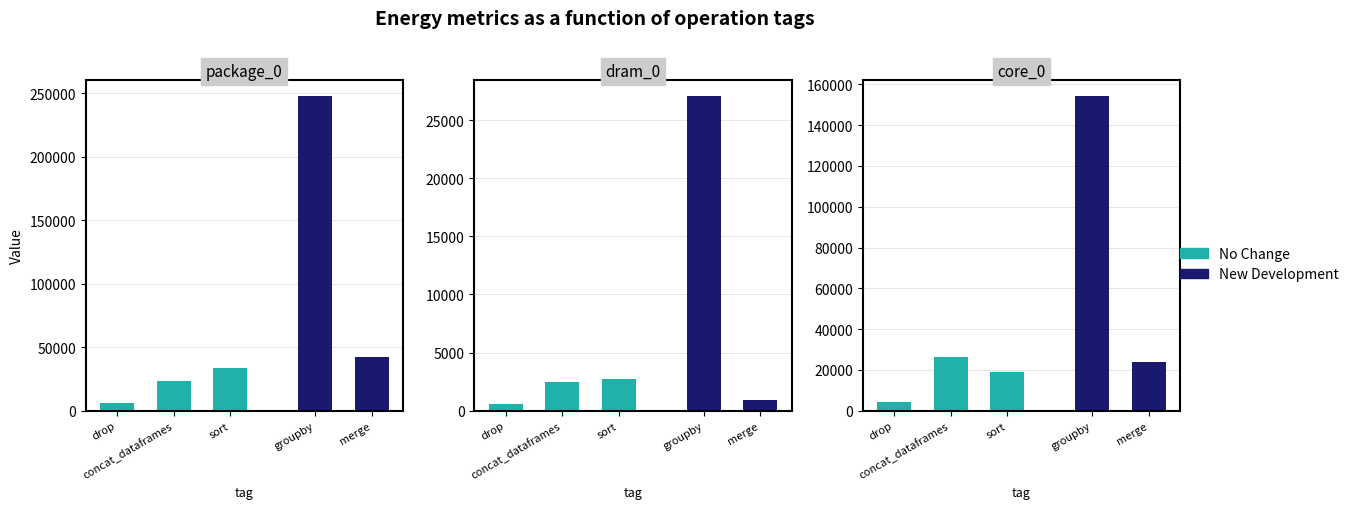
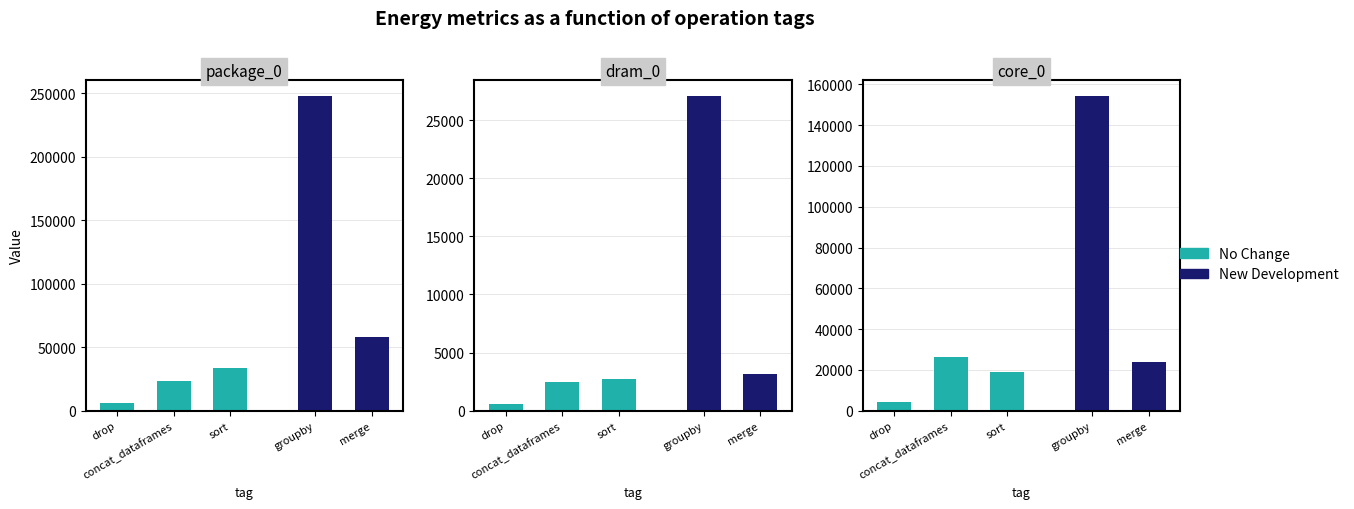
  {
    "package_0": {
      "No Change": {
        "drop": 6000,
        "concat_dataframes": 24000,
        "sort": 33000
      },
      "New Development": {
        "groupby": 248000,
-       "merge": 42000
+       "merge": 58000
      }
    },
    "dram_0": {
      "No Change": {
        "drop": 600,
        "concat_dataframes": 2400,
        "sort": 2700
      },
      "New Development": {
        "groupby": 27100,
-       "merge": 900
+       "merge": 3200
      }
    },
    "core_0": {
      "No Change": {
        "drop": 4000,
        "concat_dataframes": 26000,
        "sort": 19000
      },
      "New Development": {
        "groupby": 154000,
        "merge": 24000
      }
    }
  }
